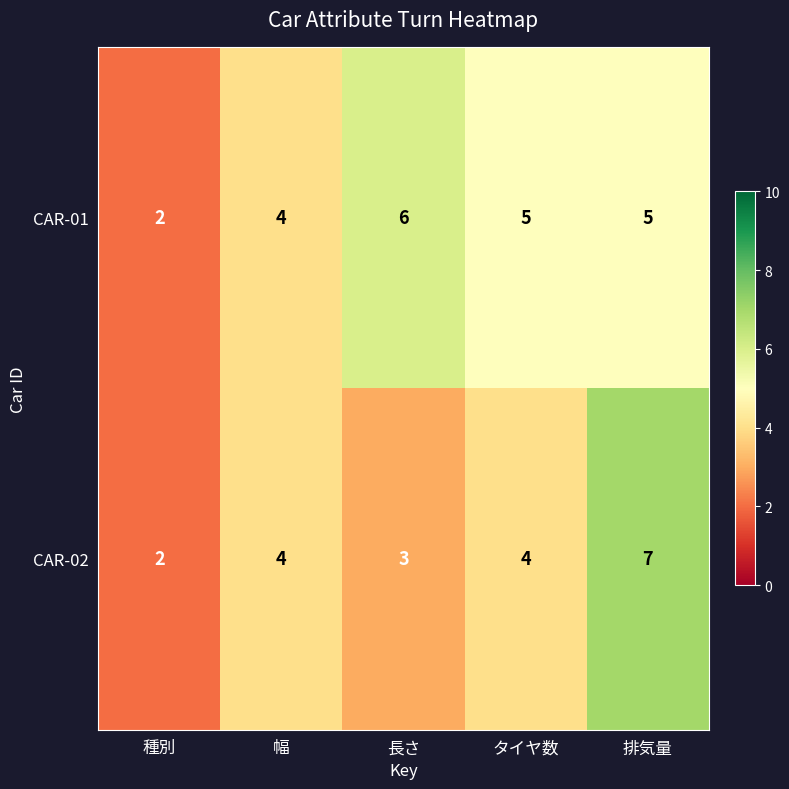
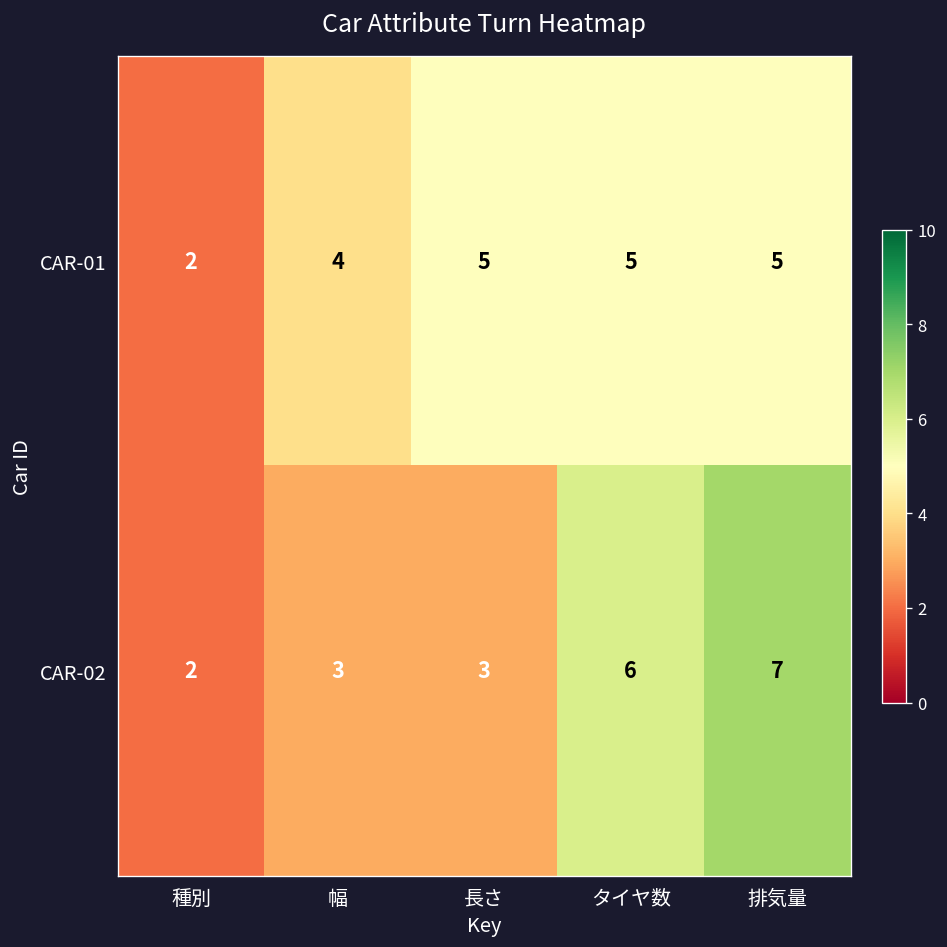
  {
    "CAR-01": {
      "種別": 2,
      "幅": 4,
-     "長さ": 6,
+     "長さ": 5,
      "タイヤ数": 5,
      "排気量": 5
    },
    "CAR-02": {
      "種別": 2,
-     "幅": 4,
+     "幅": 3,
      "長さ": 3,
-     "タイヤ数": 4,
+     "タイヤ数": 6,
      "排気量": 7
    }
  }
